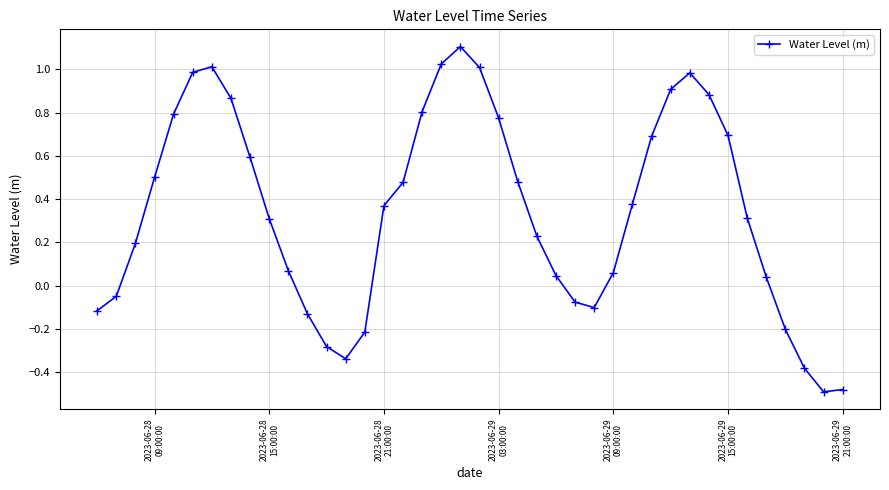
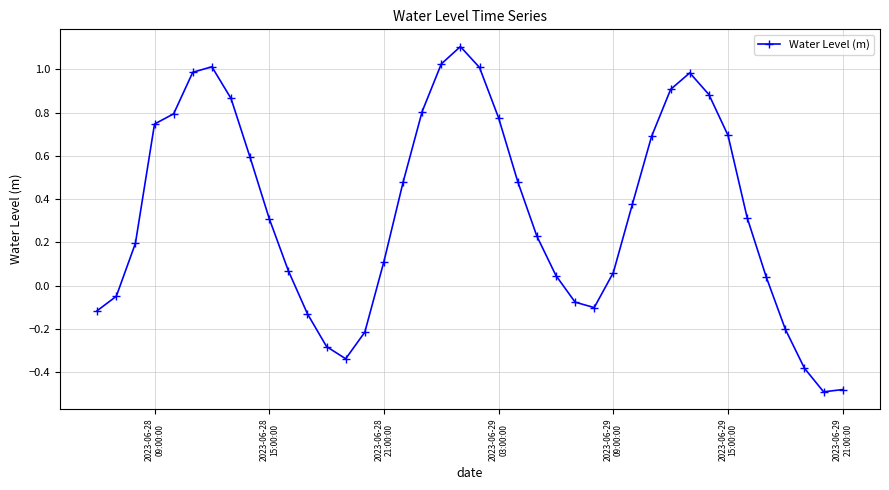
  {
-   "2023-06-28 09:00:00": 0.50,
+   "2023-06-28 09:00:00": 0.75,
    "2023-06-28 15:00:00": 0.31,
-   "2023-06-28 21:00:00": 0.37,
+   "2023-06-28 21:00:00": 0.11,
    "2023-06-29 03:00:00": 0.78,
    "2023-06-29 09:00:00": 0.06,
    "2023-06-29 15:00:00": 0.69,
    "2023-06-29 21:00:00": -0.48
  }
